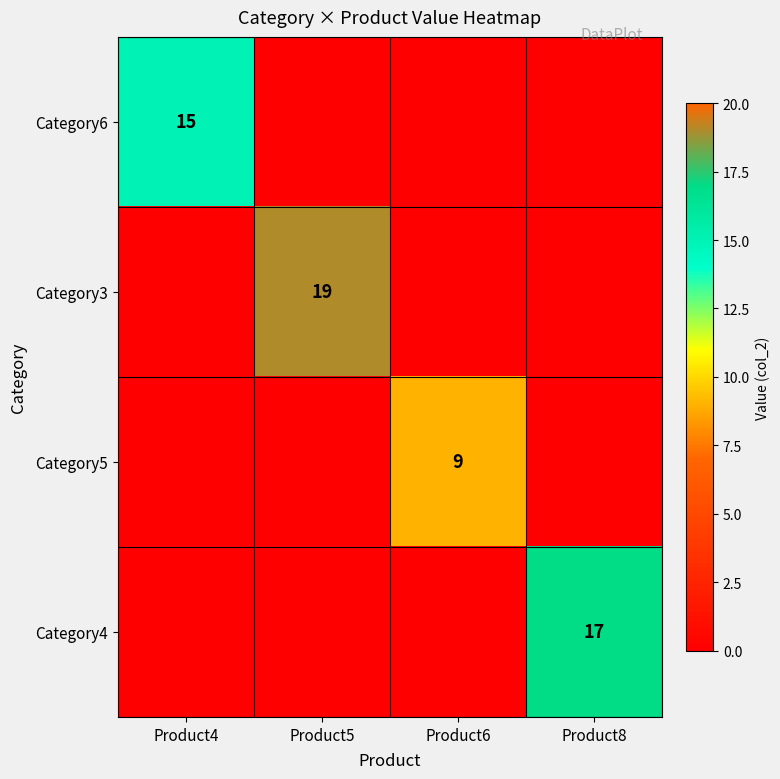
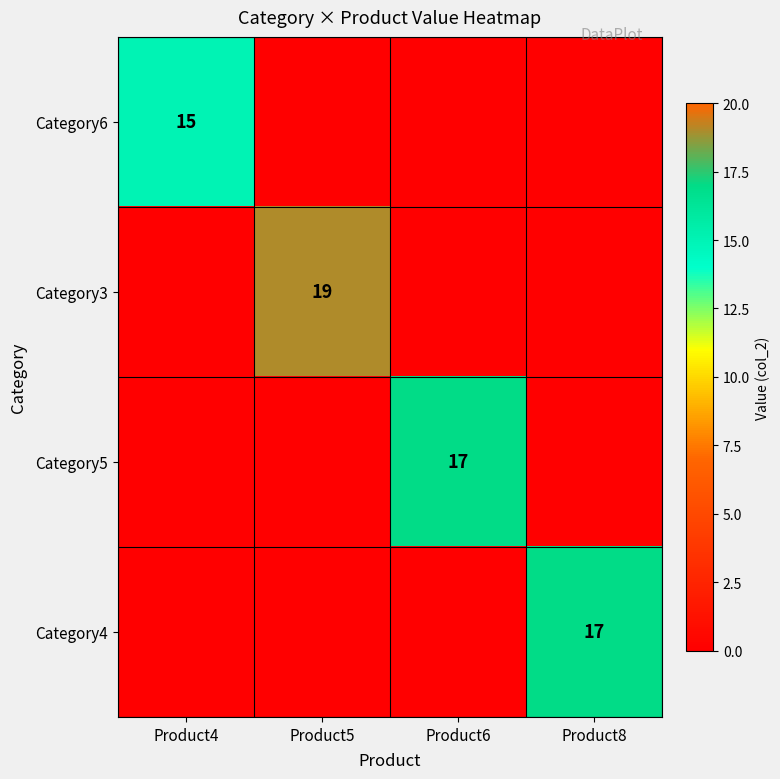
  {
    "Category6": {
      "Product4": 15
    },
    "Category3": {
      "Product5": 19
    },
    "Category5": {
-     "Product6": 9
+     "Product6": 17
    },
    "Category4": {
      "Product8": 17
    }
  }
